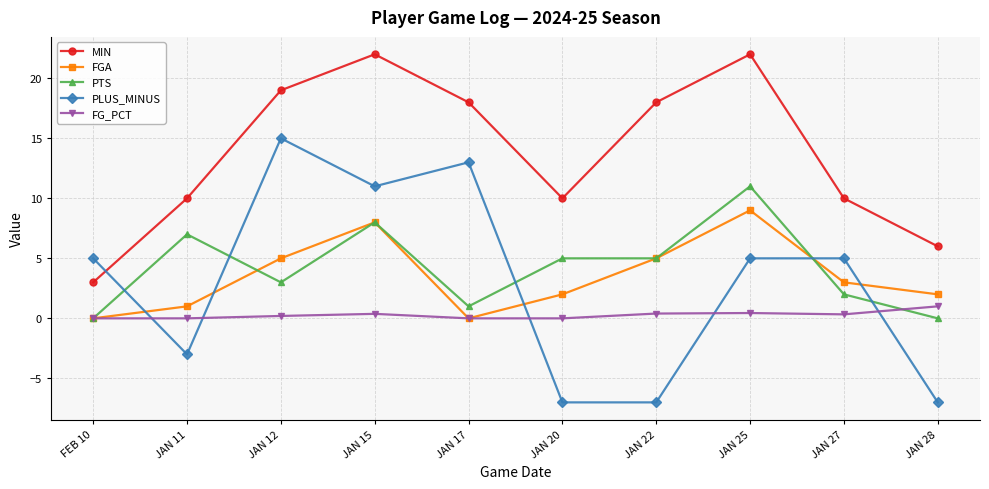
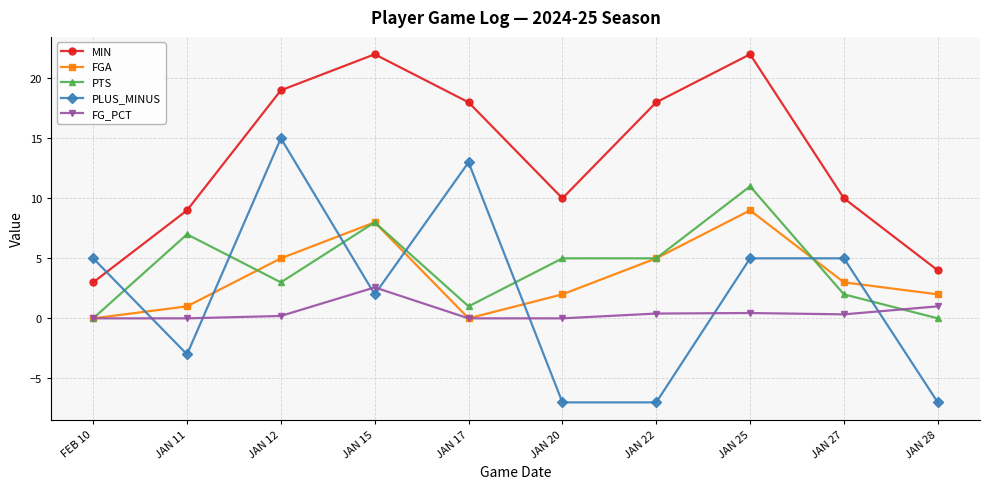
  {
    "MIN": {
      "FEB 10": 3,
-     "JAN 11": 10,
+     "JAN 11": 9,
      "JAN 12": 19,
      "JAN 15": 22,
      "JAN 17": 18,
      "JAN 20": 10,
      "JAN 22": 18,
      "JAN 25": 22,
      "JAN 27": 10,
-     "JAN 28": 6
+     "JAN 28": 4
    },
    "FGA": {
      "JAN 11": 1.0,
      "JAN 12": 5.0,
      "JAN 20": 2.0,
      "JAN 25": 9.0,
      "JAN 27": 3.0,
      "JAN 28": 2.0
    },
    "PTS": {
      "JAN 11": 7.0,
      "JAN 12": 3.0,
      "JAN 17": 1.0,
      "JAN 20": 5.0,
      "JAN 25": 11.0,
      "JAN 27": 2.0,
      "JAN 28": 0.0
    },
    "PLUS_MINUS": {
      "FEB 10": 5,
      "JAN 11": -3,
      "JAN 12": 15,
-     "JAN 15": 11,
+     "JAN 15": 2,
      "JAN 17": 13,
      "JAN 20": -7,
      "JAN 22": -7,
      "JAN 25": 5,
      "JAN 27": 5,
      "JAN 28": -7
    },
    "FG_PCT": {
      "JAN 11": 0.0,
      "JAN 12": 0.2,
-     "JAN 15": 0.4,
+     "JAN 15": 2.6,
      "JAN 20": 0.0,
      "JAN 22": 0.4,
      "JAN 25": 0.4,
      "JAN 27": 0.3,
      "JAN 28": 1.0
    }
  }
